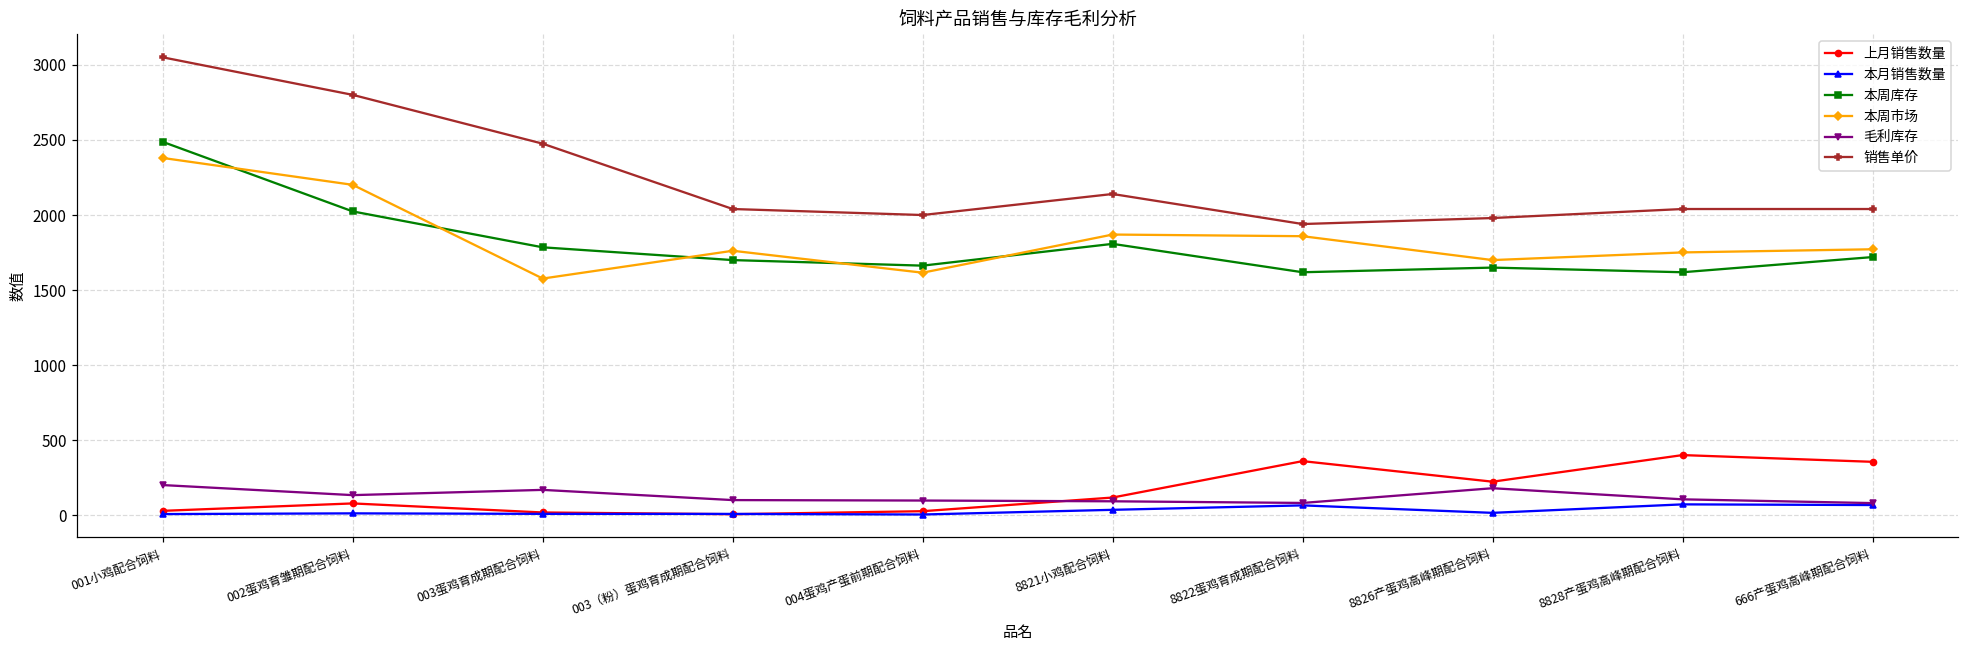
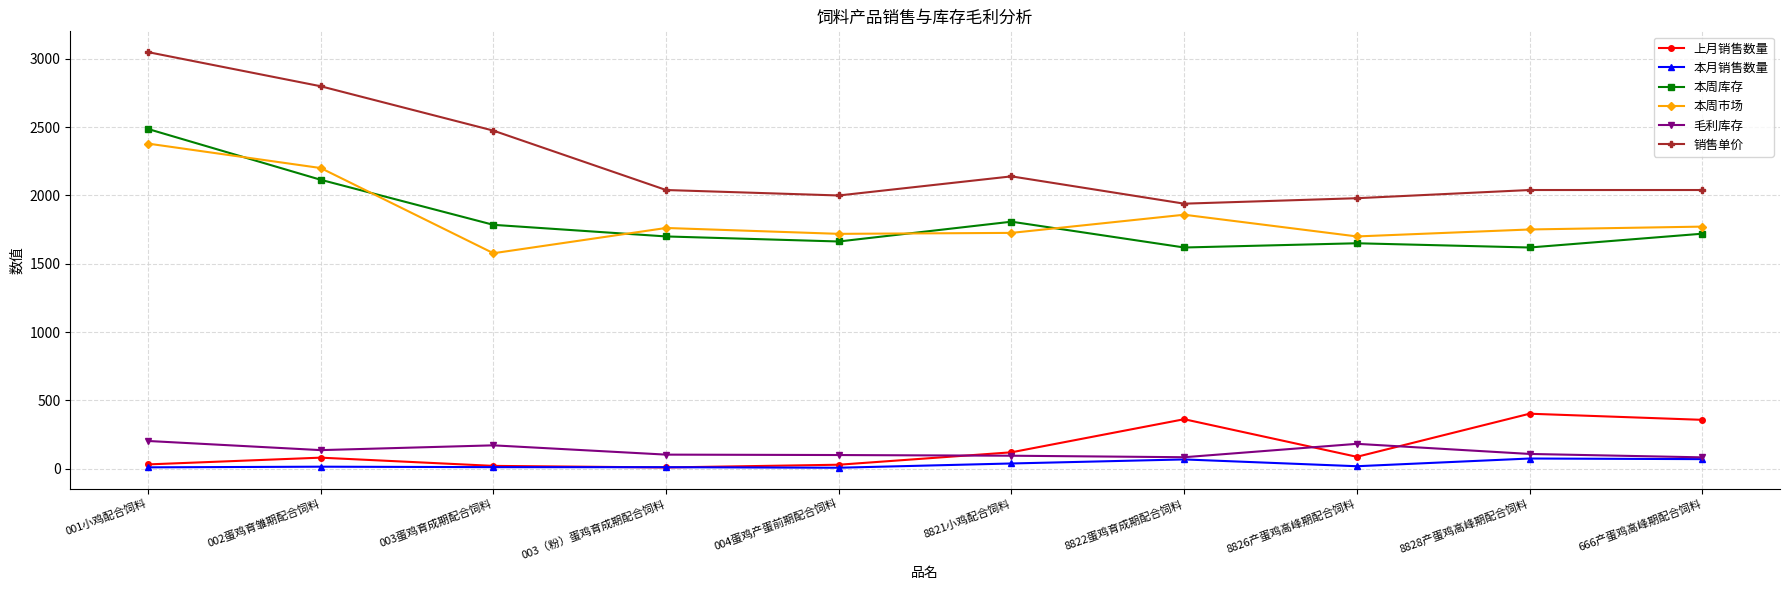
  {
    "上月销售数量": {
      "001小鸡配合饲料": 30,
      "002蛋鸡育雏期配合饲料": 80,
      "004蛋鸡产蛋前期配合饲料": 30,
      "8821小鸡配合饲料": 120,
      "8822蛋鸡育成期配合饲料": 360,
-     "8826产蛋鸡高峰期配合饲料": 220,
+     "8826产蛋鸡高峰期配合饲料": 90,
      "8828产蛋鸡高峰期配合饲料": 400,
      "666产蛋鸡高峰期配合饲料": 360
    },
    "本月销售数量": {
      "001小鸡配合饲料": 10,
      "002蛋鸡育雏期配合饲料": 10,
      "004蛋鸡产蛋前期配合饲料": 10,
      "8821小鸡配合饲料": 40,
      "8826产蛋鸡高峰期配合饲料": 20,
      "8828产蛋鸡高峰期配合饲料": 70
    },
    "本周库存": {
      "001小鸡配合饲料": 2490,
-     "002蛋鸡育雏期配合饲料": 2020,
+     "002蛋鸡育雏期配合饲料": 2120,
      "003蛋鸡育成期配合饲料": 1790,
      "003（粉）蛋鸡育成期配合饲料": 1700,
      "004蛋鸡产蛋前期配合饲料": 1660,
      "8821小鸡配合饲料": 1810,
      "8822蛋鸡育成期配合饲料": 1620,
      "8826产蛋鸡高峰期配合饲料": 1650,
      "8828产蛋鸡高峰期配合饲料": 1620,
      "666产蛋鸡高峰期配合饲料": 1720
    },
    "本周市场": {
      "001小鸡配合饲料": 2380,
      "002蛋鸡育雏期配合饲料": 2200,
      "003蛋鸡育成期配合饲料": 1580,
      "003（粉）蛋鸡育成期配合饲料": 1760,
-     "004蛋鸡产蛋前期配合饲料": 1620,
-     "8821小鸡配合饲料": 1870,
+     "004蛋鸡产蛋前期配合饲料": 1720,
+     "8821小鸡配合饲料": 1730,
      "8822蛋鸡育成期配合饲料": 1860,
      "8826产蛋鸡高峰期配合饲料": 1700,
      "8828产蛋鸡高峰期配合饲料": 1750,
      "666产蛋鸡高峰期配合饲料": 1770
    },
    "毛利库存": {
      "001小鸡配合饲料": 200,
      "002蛋鸡育雏期配合饲料": 140,
      "003蛋鸡育成期配合饲料": 170,
      "003（粉）蛋鸡育成期配合饲料": 100,
      "004蛋鸡产蛋前期配合饲料": 100,
      "8821小鸡配合饲料": 90,
      "8826产蛋鸡高峰期配合饲料": 180,
      "8828产蛋鸡高峰期配合饲料": 110
    },
    "销售单价": {
      "001小鸡配合饲料": 3050,
      "002蛋鸡育雏期配合饲料": 2800,
      "003蛋鸡育成期配合饲料": 2480,
      "003（粉）蛋鸡育成期配合饲料": 2040,
      "004蛋鸡产蛋前期配合饲料": 2000,
      "8821小鸡配合饲料": 2140,
      "8822蛋鸡育成期配合饲料": 1940,
      "8826产蛋鸡高峰期配合饲料": 1980,
      "8828产蛋鸡高峰期配合饲料": 2040,
      "666产蛋鸡高峰期配合饲料": 2040
    }
  }
